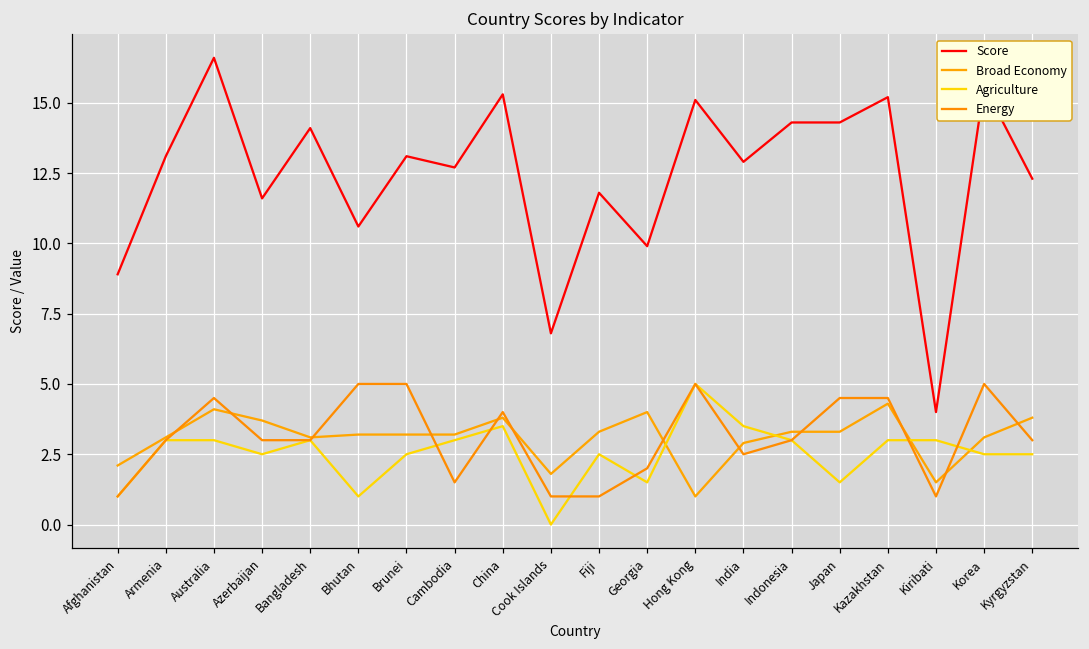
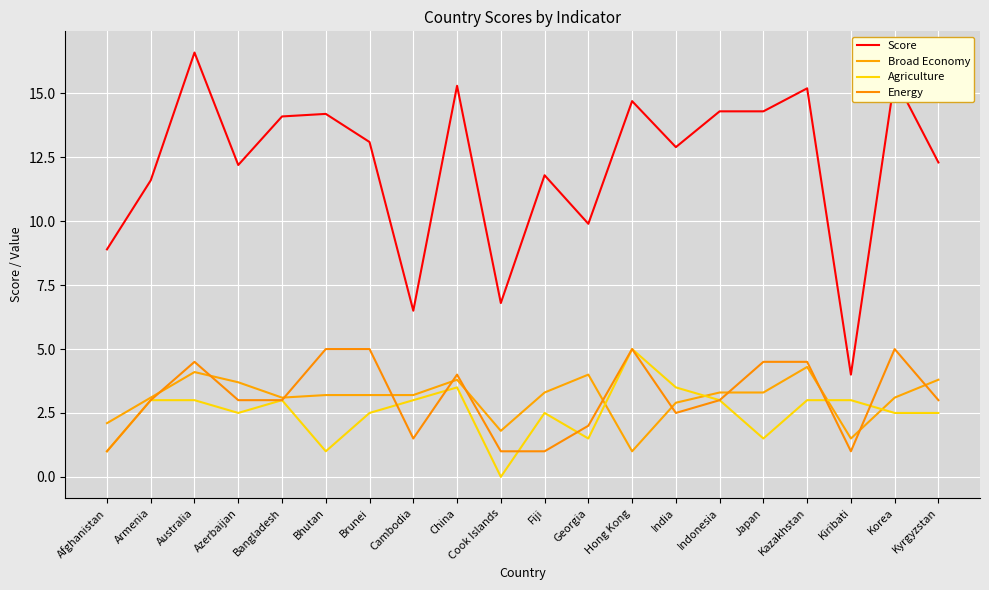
  {
    "Score": {
      "Afghanistan": 8.9,
-     "Armenia": 13.1,
+     "Armenia": 11.6,
      "Australia": 16.6,
-     "Azerbaijan": 11.6,
+     "Azerbaijan": 12.2,
      "Bangladesh": 14.1,
-     "Bhutan": 10.6,
+     "Bhutan": 14.2,
      "Brunei": 13.1,
-     "Cambodia": 12.7,
+     "Cambodia": 6.5,
      "China": 15.3,
      "Cook Islands": 6.8,
      "Fiji": 11.8,
      "Georgia": 9.9,
-     "Hong Kong": 15.1,
+     "Hong Kong": 14.7,
      "India": 12.9,
      "Indonesia": 14.3,
      "Japan": 14.3,
      "Kazakhstan": 15.2,
      "Kiribati": 4.0,
      "Kyrgyzstan": 12.3
    }
  }
